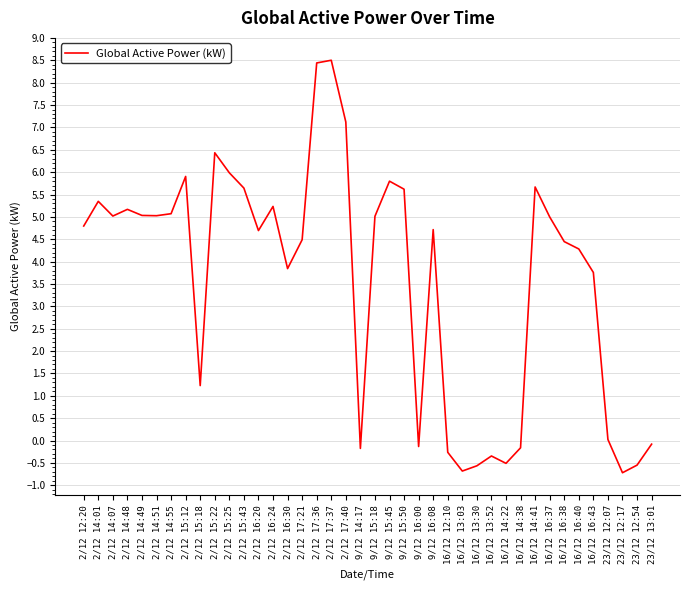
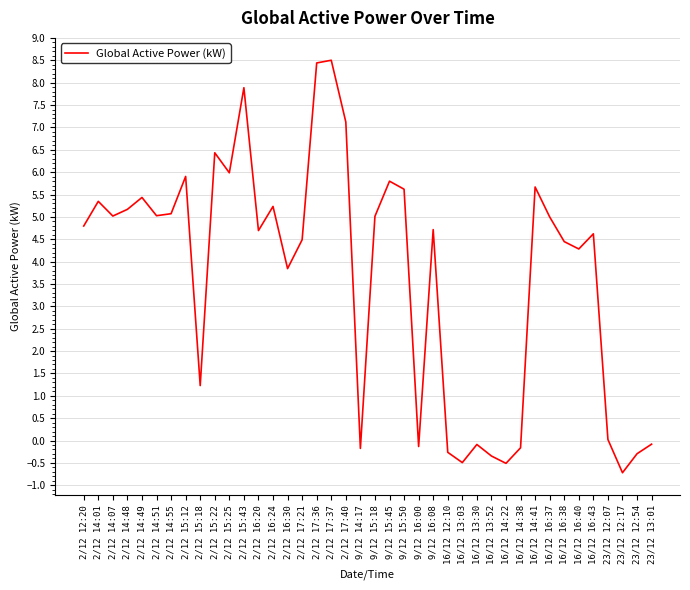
  {
    "2/12 12:20": 4.8,
    "2/12 14:01": 5.3,
    "2/12 14:07": 5.0,
    "2/12 14:48": 5.2,
-   "2/12 14:49": 5.0,
+   "2/12 14:49": 5.4,
    "2/12 14:51": 5.0,
    "2/12 14:55": 5.1,
    "2/12 15:12": 5.9,
    "2/12 15:18": 1.2,
    "2/12 15:22": 6.4,
    "2/12 15:25": 6.0,
-   "2/12 15:43": 5.6,
+   "2/12 15:43": 7.9,
    "2/12 16:20": 4.7,
    "2/12 16:24": 5.2,
    "2/12 16:30": 3.8,
    "2/12 17:21": 4.5,
    "2/12 17:36": 8.4,
    "2/12 17:37": 8.5,
    "2/12 17:40": 7.1,
    "9/12 14:17": -0.2,
    "9/12 15:18": 5.0,
    "9/12 15:45": 5.8,
    "9/12 15:50": 5.6,
    "9/12 16:00": -0.1,
    "9/12 16:08": 4.7,
    "16/12 12:10": -0.3,
-   "16/12 13:03": -0.7,
-   "16/12 13:30": -0.6,
+   "16/12 13:03": -0.5,
+   "16/12 13:30": -0.1,
    "16/12 13:52": -0.3,
    "16/12 14:22": -0.5,
    "16/12 14:38": -0.2,
    "16/12 14:41": 5.7,
    "16/12 16:37": 5.0,
    "16/12 16:38": 4.4,
    "16/12 16:40": 4.3,
-   "16/12 16:43": 3.8,
+   "16/12 16:43": 4.6,
    "23/12 12:07": 0.0,
    "23/12 12:17": -0.7,
-   "23/12 12:54": -0.6,
+   "23/12 12:54": -0.3,
    "23/12 13:01": -0.1
  }
